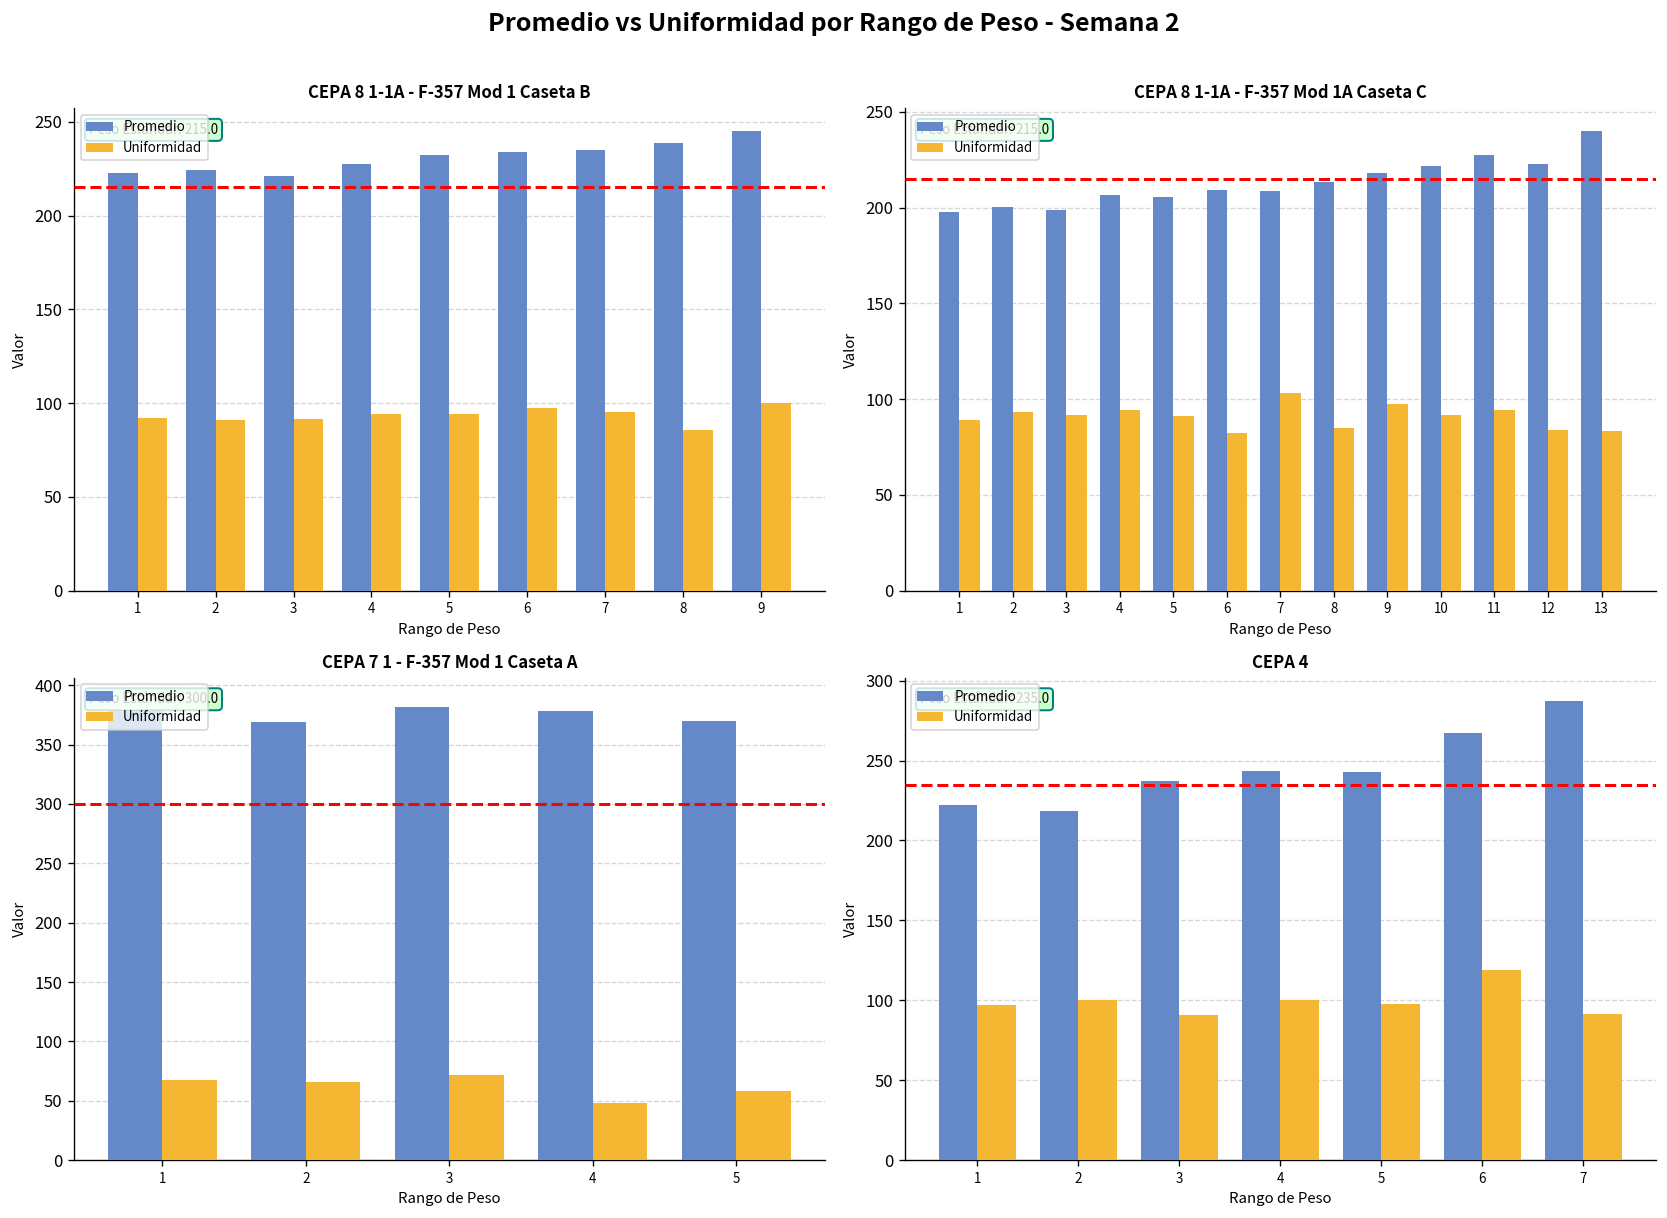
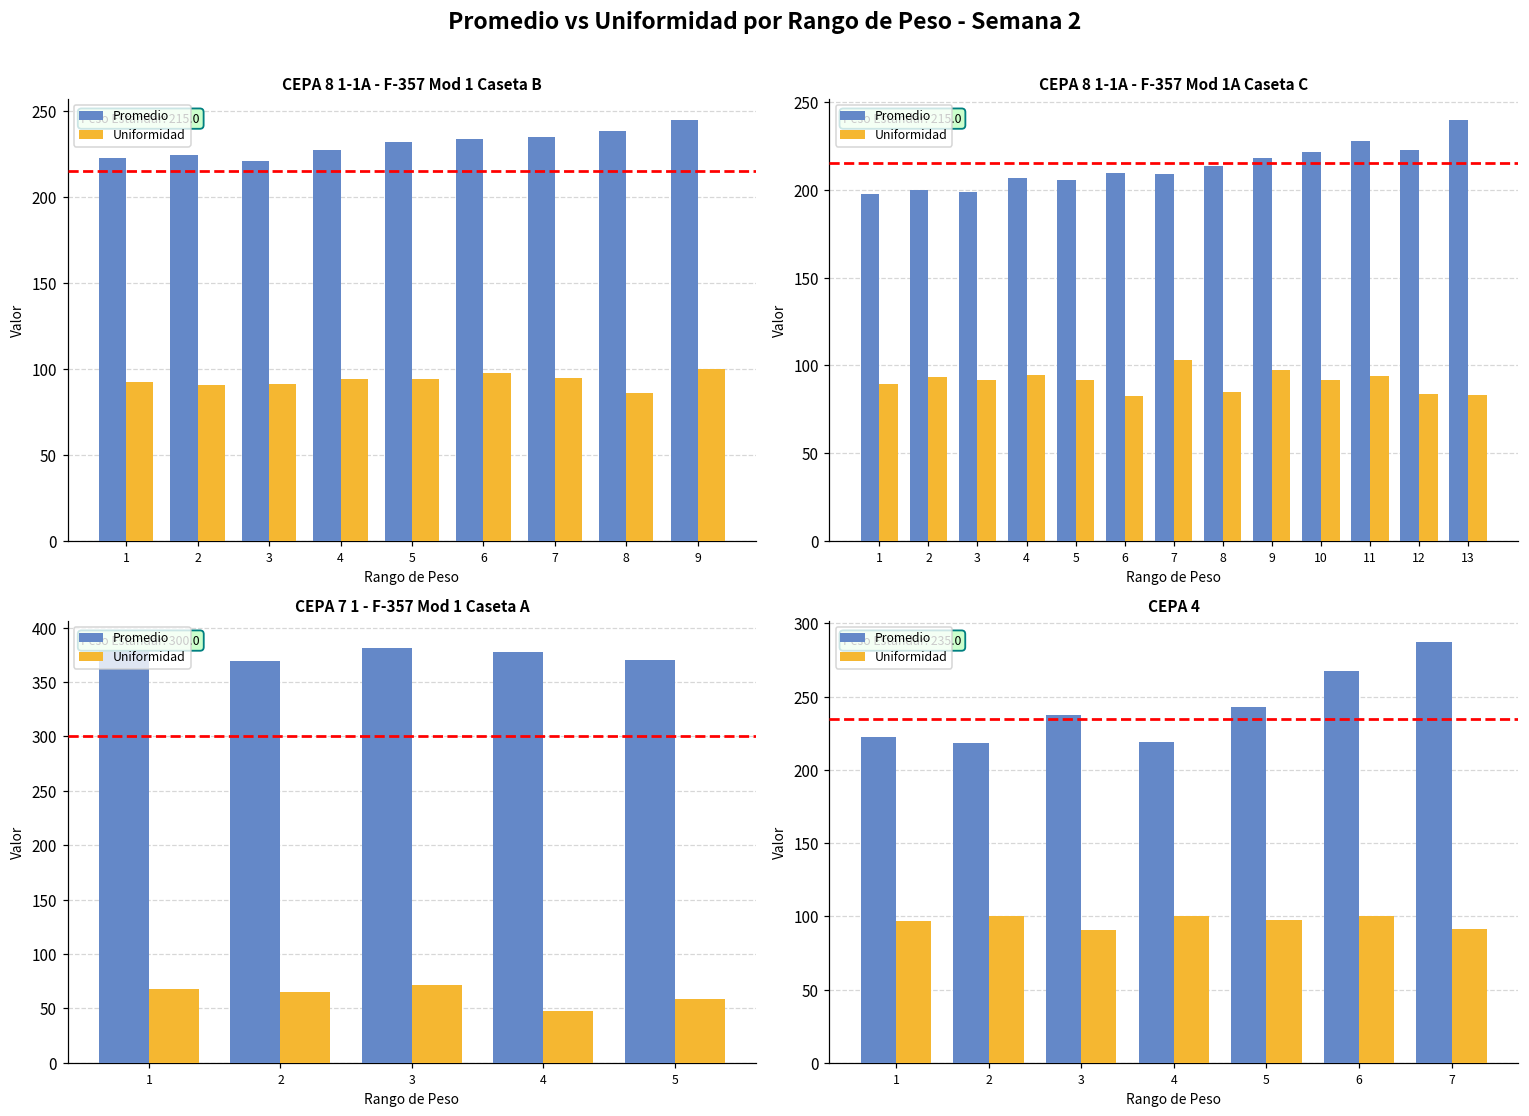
  {
    "CEPA 8 1-1A - F-357 Mod 1 Caseta B": {
      "Promedio": {
        "1": 223,
        "2": 224,
        "3": 221,
        "4": 228,
        "5": 232,
        "6": 234,
        "7": 235,
        "8": 239,
        "9": 245
      },
      "Uniformidad": {
        "1": 92,
        "2": 91,
        "3": 92,
        "4": 94,
        "5": 94,
        "6": 98,
        "7": 95,
        "8": 86,
        "9": 100
      }
    },
    "CEPA 8 1-1A - F-357 Mod 1A Caseta C": {
      "Promedio": {
        "1": 198,
        "2": 200,
        "3": 199,
        "4": 206,
        "5": 206,
        "6": 209,
        "7": 209,
        "8": 213,
        "9": 218,
        "10": 222,
        "11": 228,
        "12": 223,
        "13": 240
      },
      "Uniformidad": {
        "1": 89,
        "2": 93,
        "3": 92,
        "4": 94,
        "5": 91,
        "6": 83,
        "7": 103,
        "8": 85,
        "9": 98,
        "10": 92,
        "11": 94,
        "12": 84,
        "13": 83
      }
    },
    "CEPA 7 1 - F-357 Mod 1 Caseta A": {
      "Promedio": {
        "2": 370,
        "3": 380,
        "4": 380,
        "5": 370
      },
      "Uniformidad": {
        "1": 70,
        "2": 70,
        "3": 70,
        "4": 50,
        "5": 60
      }
    },
    "CEPA 4": {
      "Promedio": {
        "1": 222,
        "2": 218,
        "3": 237,
-       "4": 243,
+       "4": 219,
        "5": 243,
        "6": 267,
        "7": 287
      },
      "Uniformidad": {
        "1": 97,
        "2": 100,
        "3": 91,
        "4": 100,
        "5": 98,
-       "6": 119,
+       "6": 100,
        "7": 91
      }
    }
  }
